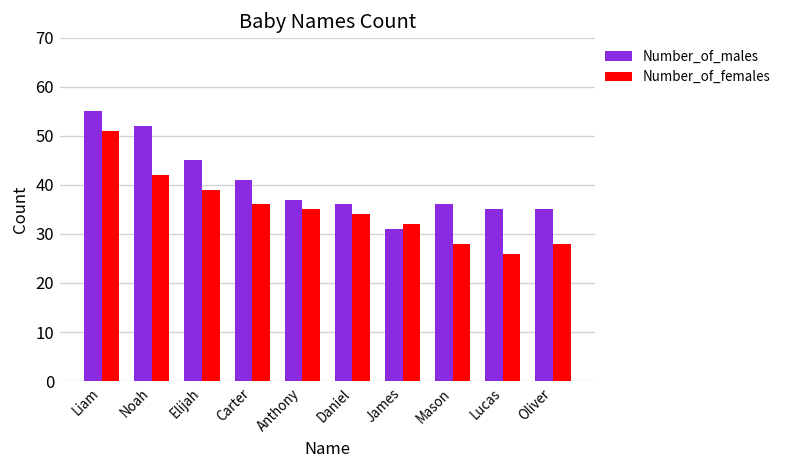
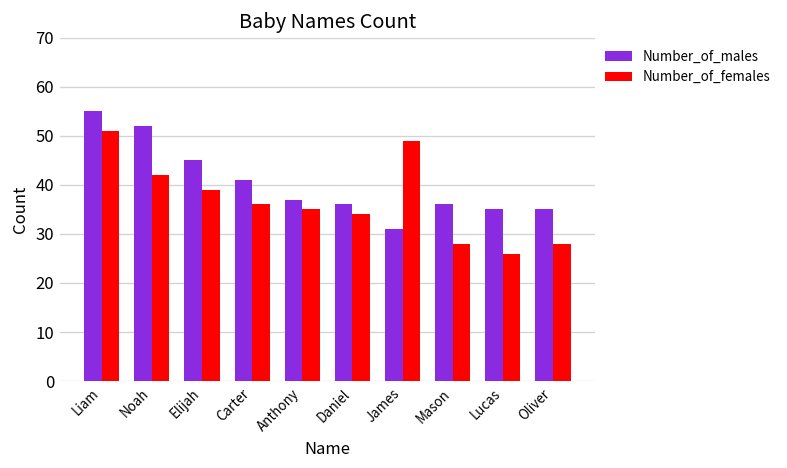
  {
    "Number_of_males": {
      "Liam": 55,
      "Noah": 52,
      "Elijah": 45,
      "Carter": 41,
      "Anthony": 37,
      "Daniel": 36,
      "James": 31,
      "Mason": 36,
      "Lucas": 35,
      "Oliver": 35
    },
    "Number_of_females": {
      "Liam": 51,
      "Noah": 42,
      "Elijah": 39,
      "Carter": 36,
      "Anthony": 35,
      "Daniel": 34,
-     "James": 32,
+     "James": 49,
      "Mason": 28,
      "Lucas": 26,
      "Oliver": 28
    }
  }
